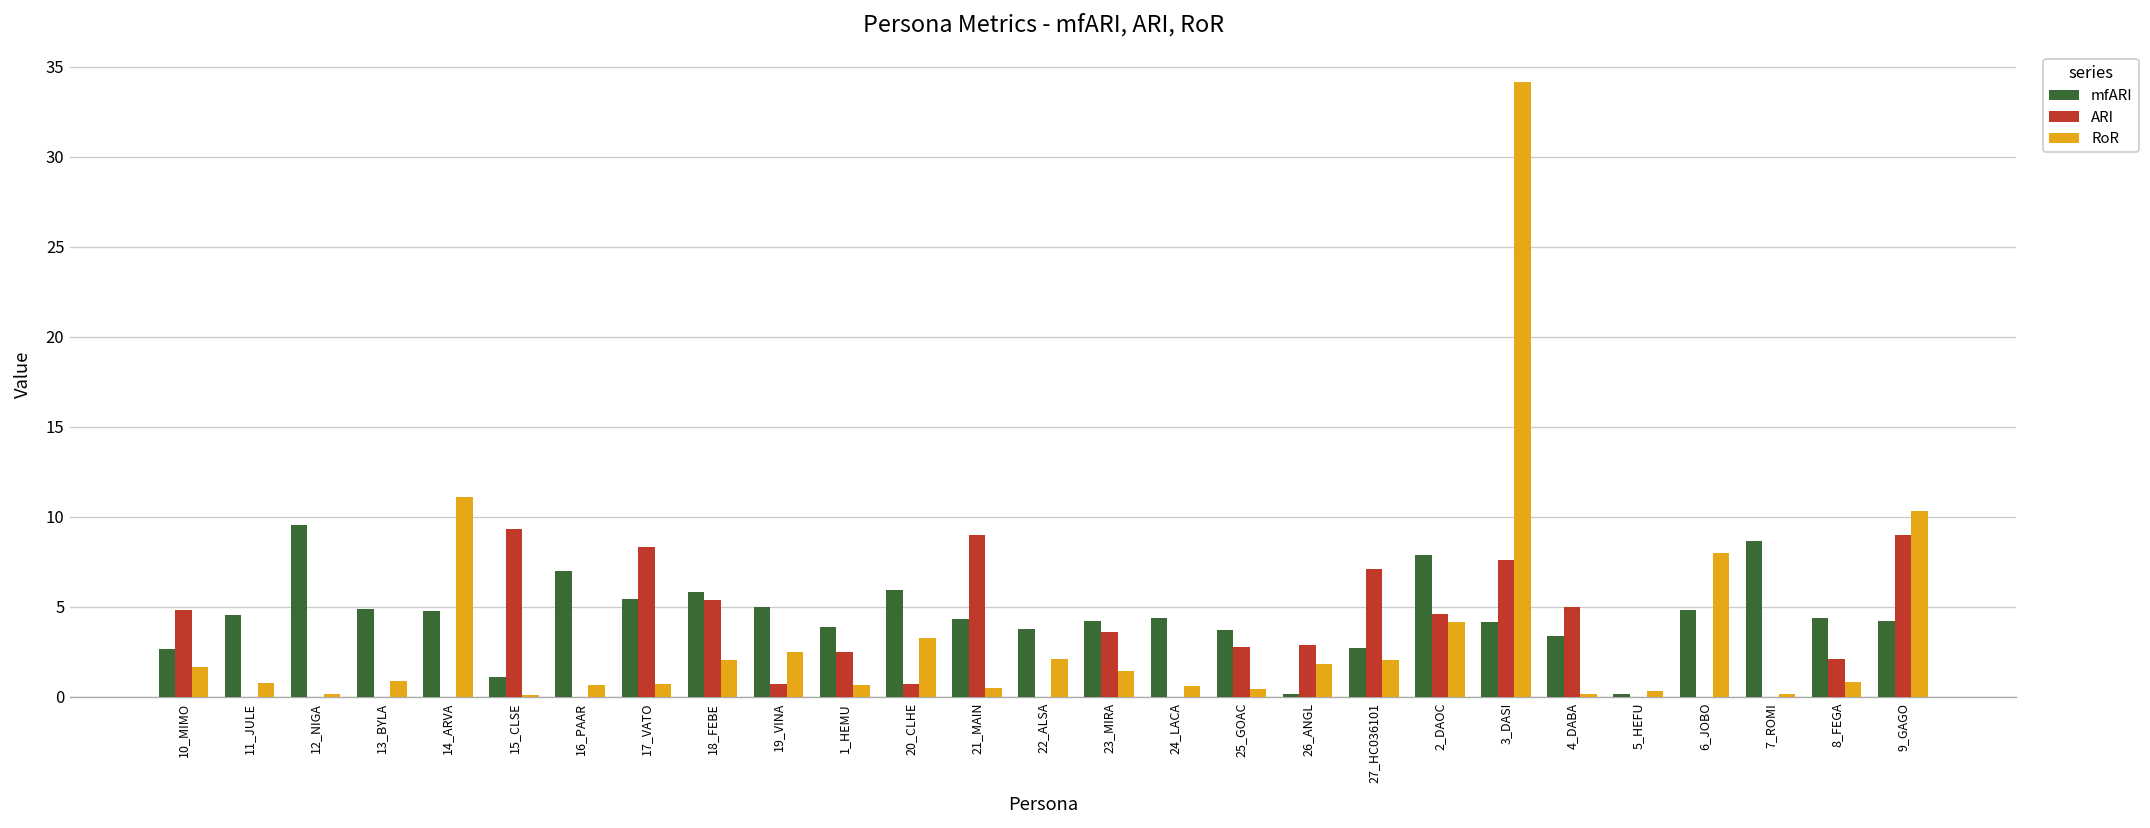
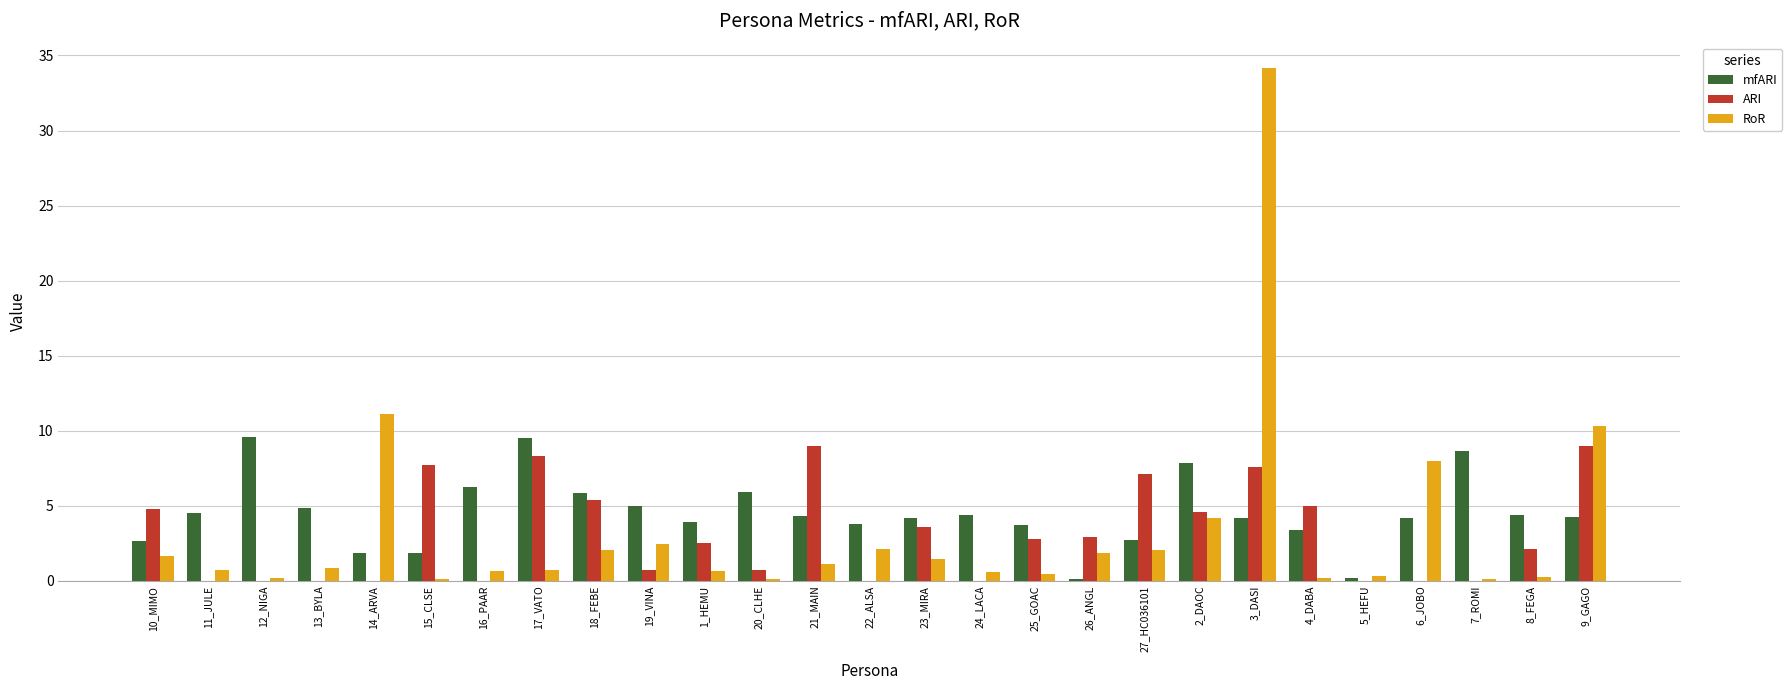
  {
    "mfARI": {
      "10_MIMO": 2.7,
      "11_JULE": 4.5,
      "12_NIGA": 9.6,
      "13_BYLA": 4.9,
-     "14_ARVA": 4.8,
-     "15_CLSE": 1.1,
-     "16_PAAR": 7.0,
-     "17_VATO": 5.4,
+     "14_ARVA": 1.8,
+     "15_CLSE": 1.8,
+     "16_PAAR": 6.2,
+     "17_VATO": 9.5,
      "18_FEBE": 5.8,
      "19_VINA": 5.0,
      "1_HEMU": 3.9,
      "20_CLHE": 5.9,
      "21_MAIN": 4.3,
      "22_ALSA": 3.8,
      "23_MIRA": 4.2,
      "24_LACA": 4.4,
      "25_GOAC": 3.7,
      "27_HC036101": 2.7,
      "2_DAOC": 7.9,
      "3_DASI": 4.2,
      "4_DABA": 3.4,
      "5_HEFU": 0.2,
-     "6_JOBO": 4.8,
+     "6_JOBO": 4.2,
      "7_ROMI": 8.7,
      "8_FEGA": 4.4,
      "9_GAGO": 4.2
    },
    "ARI": {
      "10_MIMO": 4.8,
      "11_JULE": 0.0,
      "12_NIGA": 0.0,
      "13_BYLA": 0.0,
      "14_ARVA": 0.0,
-     "15_CLSE": 9.3,
+     "15_CLSE": 7.7,
      "16_PAAR": 0.0,
      "17_VATO": 8.3,
      "18_FEBE": 5.4,
      "19_VINA": 0.7,
      "1_HEMU": 2.5,
      "20_CLHE": 0.7,
      "21_MAIN": 9.0,
      "22_ALSA": 0.0,
      "23_MIRA": 3.6,
      "24_LACA": 0.0,
      "25_GOAC": 2.8,
      "26_ANGL": 2.9,
      "27_HC036101": 7.1,
      "2_DAOC": 4.6,
      "3_DASI": 7.6,
      "4_DABA": 5.0,
      "5_HEFU": 0.0,
      "6_JOBO": 0.0,
      "7_ROMI": 0.0,
      "8_FEGA": 2.1,
      "9_GAGO": 9.0
    },
    "RoR": {
      "10_MIMO": 1.7,
      "11_JULE": 0.8,
      "12_NIGA": 0.2,
      "13_BYLA": 0.9,
      "14_ARVA": 11.1,
      "16_PAAR": 0.6,
      "17_VATO": 0.7,
      "18_FEBE": 2.1,
      "19_VINA": 2.5,
      "1_HEMU": 0.7,
-     "20_CLHE": 3.3,
-     "21_MAIN": 0.5,
+     "20_CLHE": 0.1,
+     "21_MAIN": 1.1,
      "22_ALSA": 2.1,
      "23_MIRA": 1.4,
      "24_LACA": 0.6,
      "25_GOAC": 0.4,
      "26_ANGL": 1.8,
      "27_HC036101": 2.1,
      "2_DAOC": 4.2,
      "3_DASI": 34.1,
      "5_HEFU": 0.3,
      "6_JOBO": 8.0,
-     "8_FEGA": 0.8,
+     "8_FEGA": 0.3,
      "9_GAGO": 10.3
    }
  }
